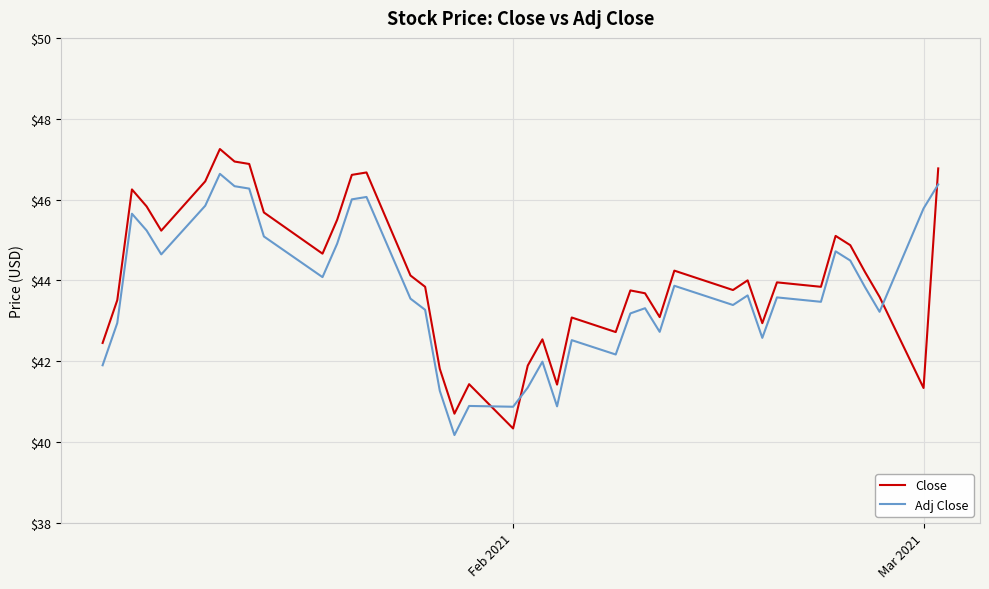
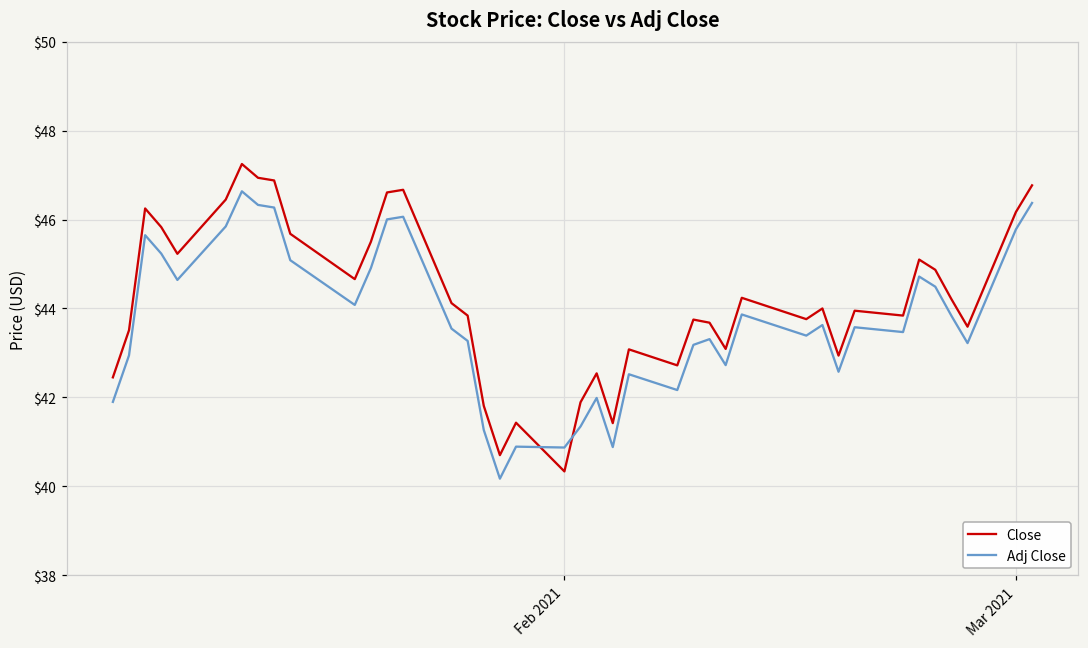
  {
    "Close": {
      "Feb 2021": "$40.3",
-     "Mar 2021": "$41.3"
+     "Mar 2021": "$46.2"
    },
    "Adj Close": {
      "Feb 2021": "$40.9",
      "Mar 2021": "$45.8"
    }
  }
